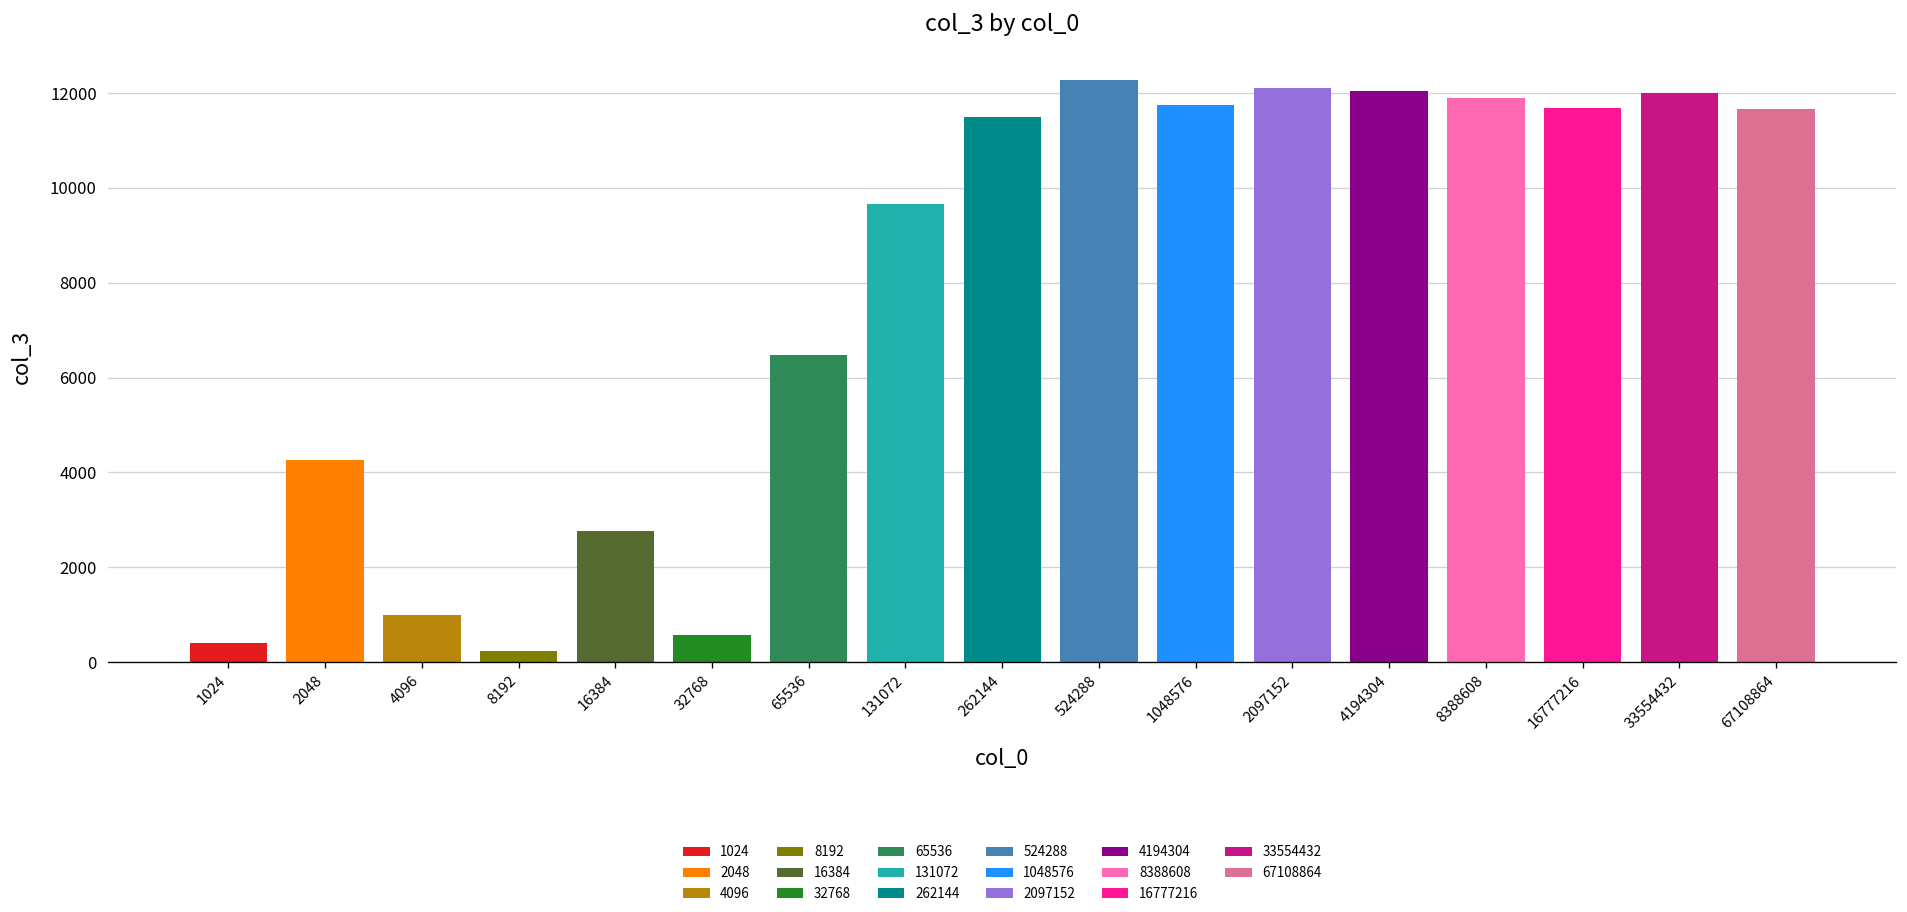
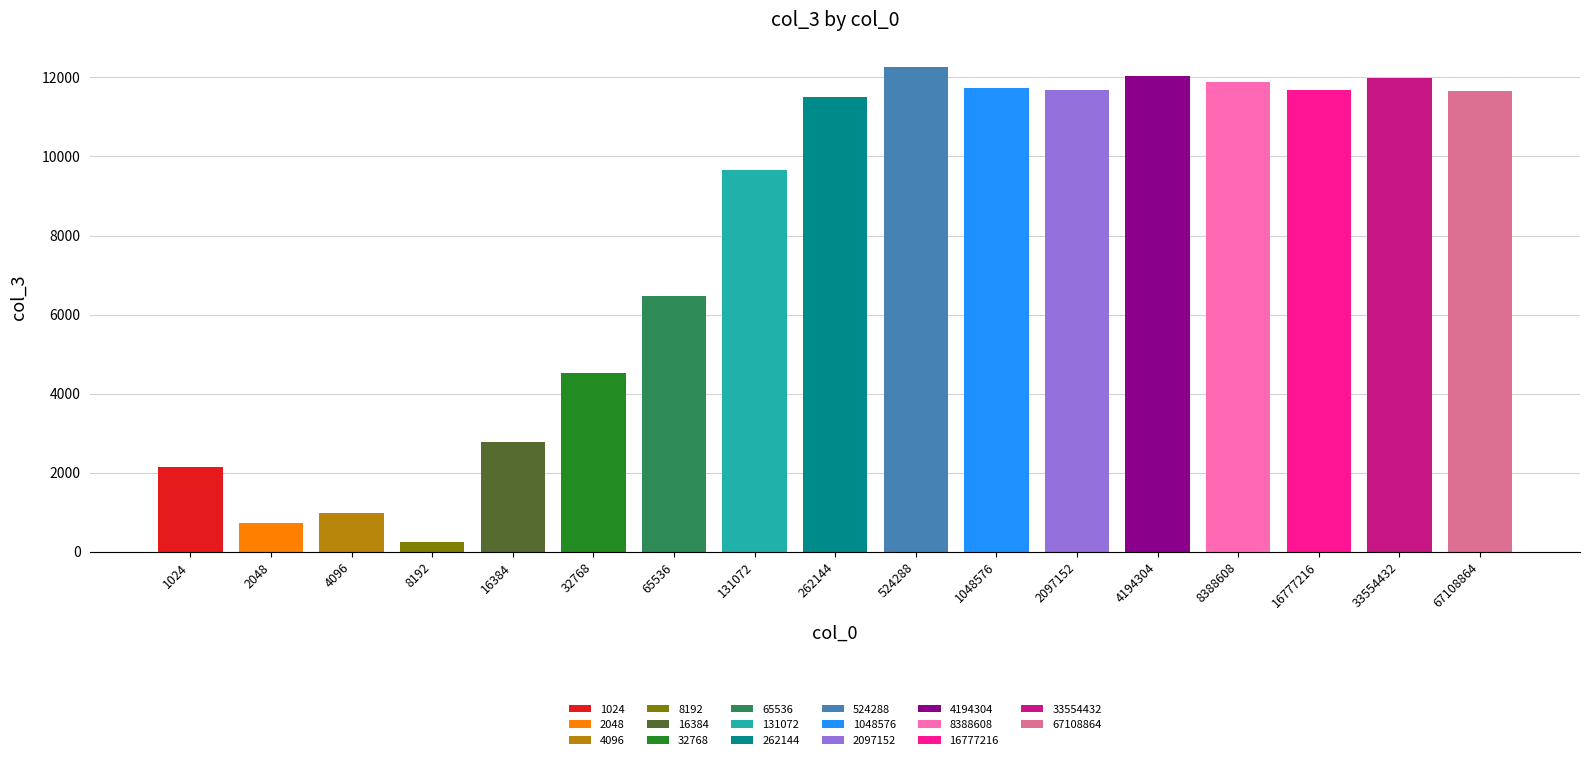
  {
-   "1024": 400,
-   "2048": 4300,
+   "1024": 2100,
+   "2048": 700,
    "4096": 1000,
    "8192": 200,
    "16384": 2800,
-   "32768": 600,
+   "32768": 4500,
    "65536": 6500,
    "131072": 9700,
    "262144": 11500,
    "524288": 12300,
    "1048576": 11700,
-   "2097152": 12100,
+   "2097152": 11700,
    "4194304": 12000,
    "8388608": 11900,
    "16777216": 11700,
    "33554432": 12000,
    "67108864": 11700
  }
